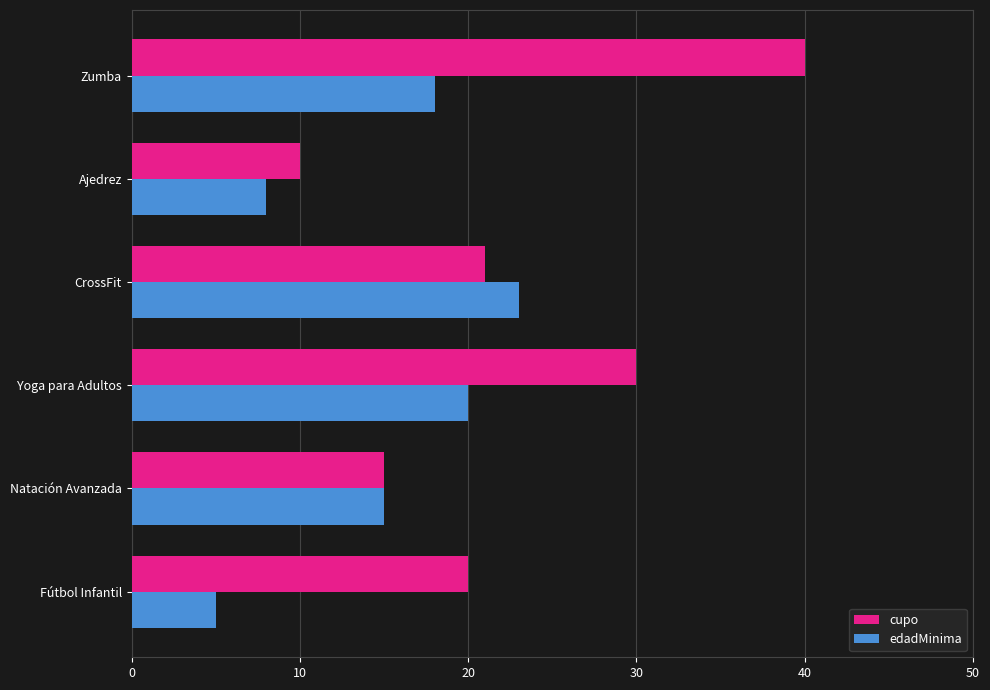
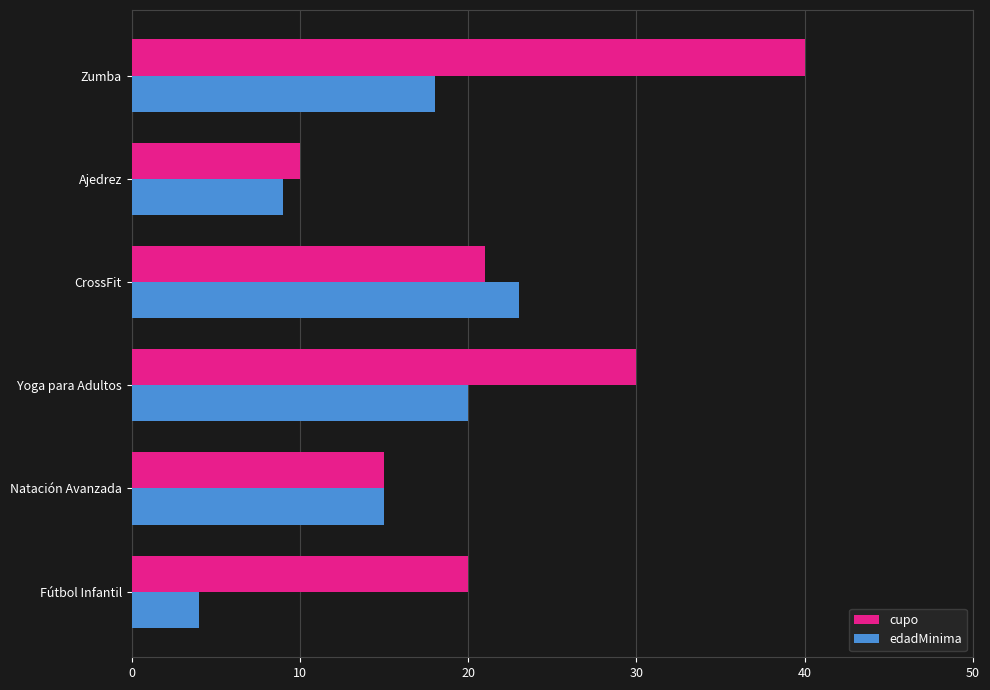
  {
    "cupo": {
      "Zumba": 40,
      "Ajedrez": 10,
      "CrossFit": 21,
      "Yoga para Adultos": 30,
      "Natación Avanzada": 15,
      "Fútbol Infantil": 20
    },
    "edadMinima": {
      "Zumba": 18,
-     "Ajedrez": 8,
+     "Ajedrez": 9,
      "CrossFit": 23,
      "Yoga para Adultos": 20,
      "Natación Avanzada": 15,
-     "Fútbol Infantil": 5
+     "Fútbol Infantil": 4
    }
  }
